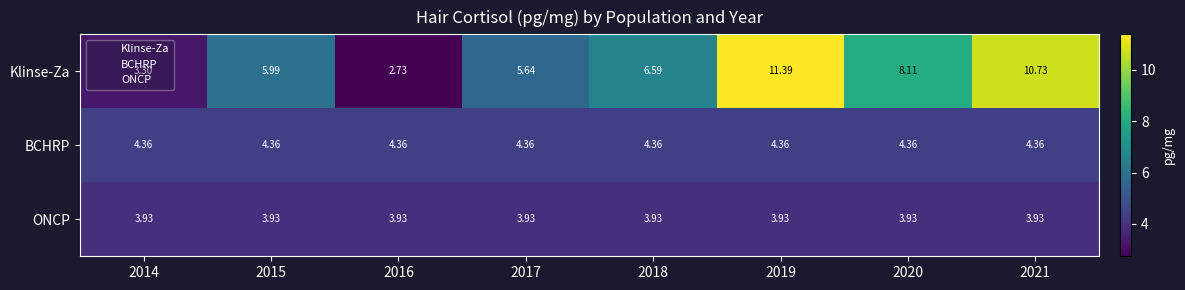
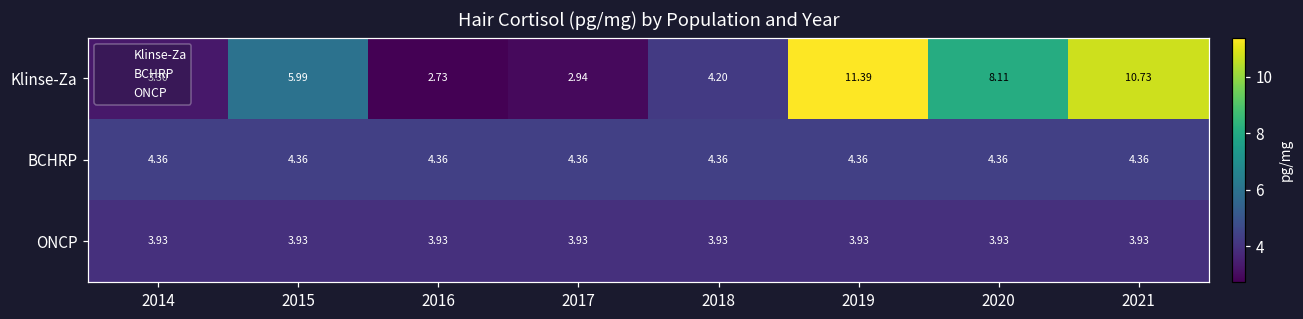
  {
    "Klinse-Za": {
      "2015": 5.99,
      "2016": 2.73,
-     "2017": 5.64,
-     "2018": 6.59,
+     "2017": 2.94,
+     "2018": 4.20,
      "2019": 11.39,
      "2020": 8.11,
      "2021": 10.73
    },
    "BCHRP": {
      "2014": 4.36,
      "2015": 4.36,
      "2016": 4.36,
      "2017": 4.36,
      "2018": 4.36,
      "2019": 4.36,
      "2020": 4.36,
      "2021": 4.36
    },
    "ONCP": {
      "2014": 3.93,
      "2015": 3.93,
      "2016": 3.93,
      "2017": 3.93,
      "2018": 3.93,
      "2019": 3.93,
      "2020": 3.93,
      "2021": 3.93
    }
  }
